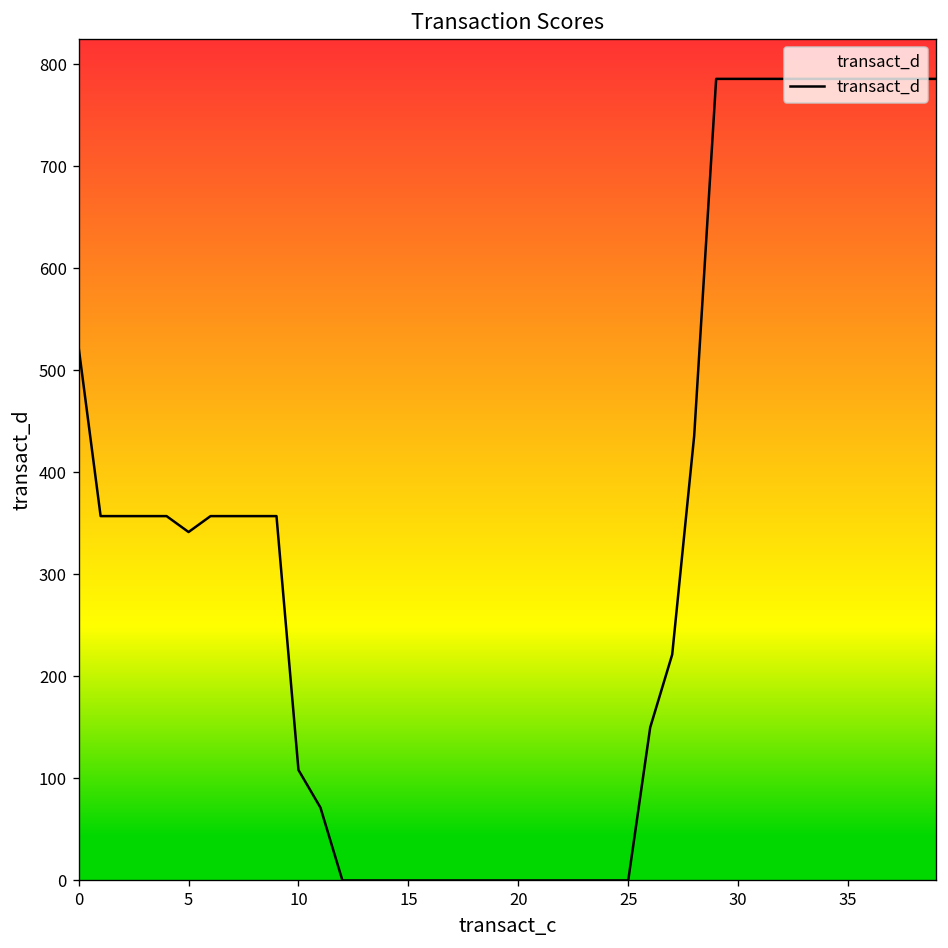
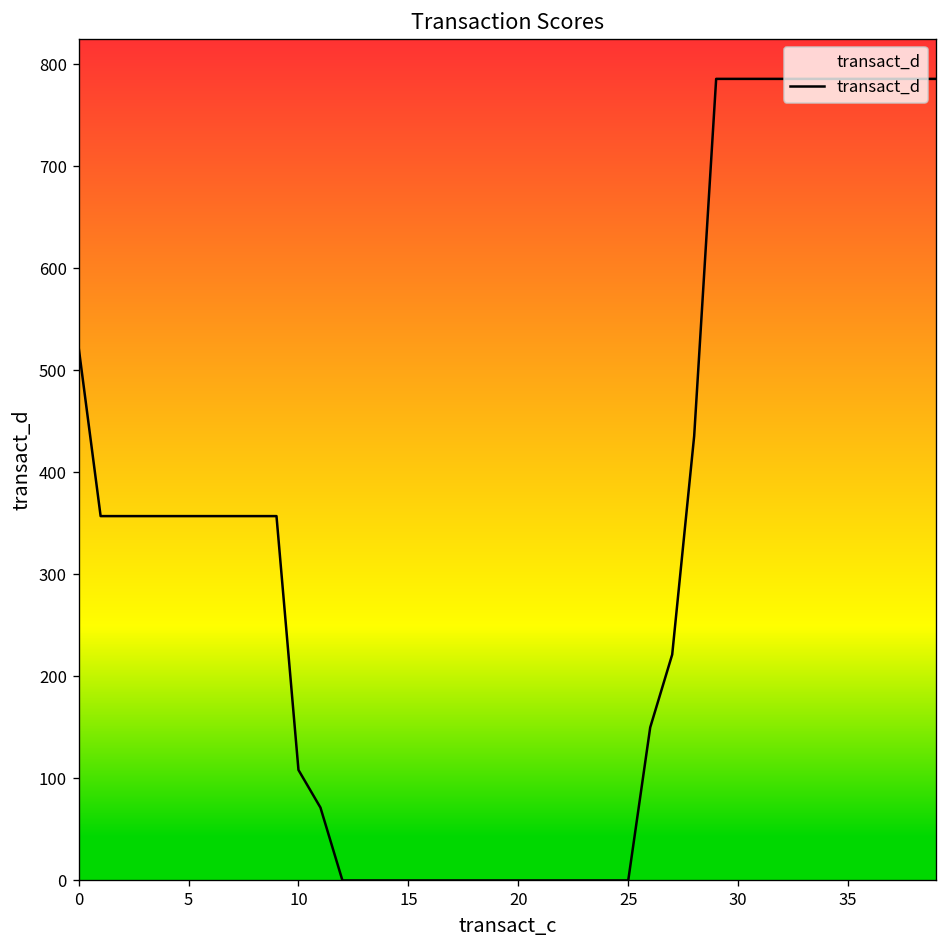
  {
    "0": 520,
-   "5": 340,
+   "5": 360,
    "10": 110,
    "15": 0,
    "20": 0,
    "25": 0,
    "30": 790
  }
